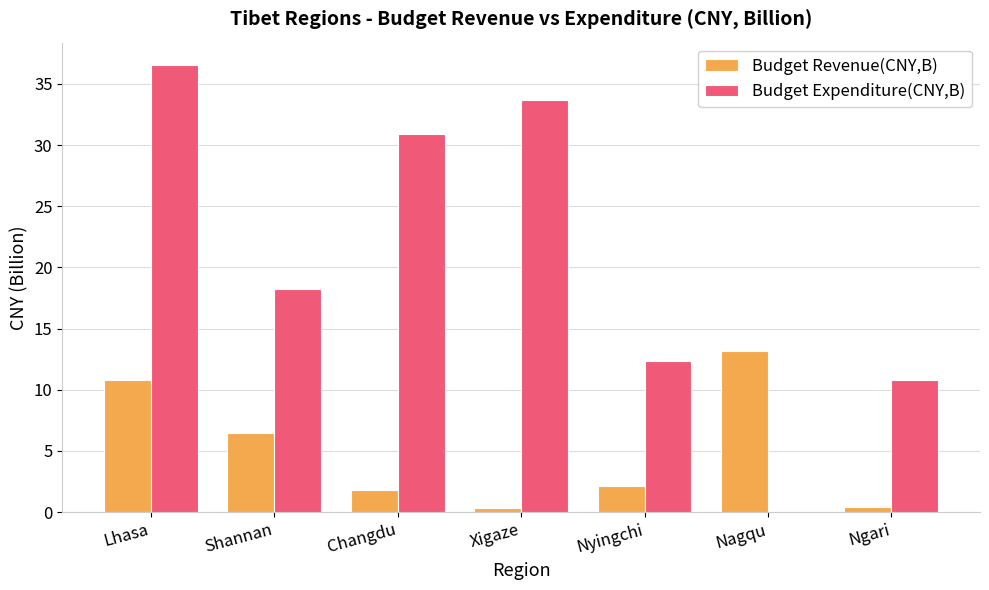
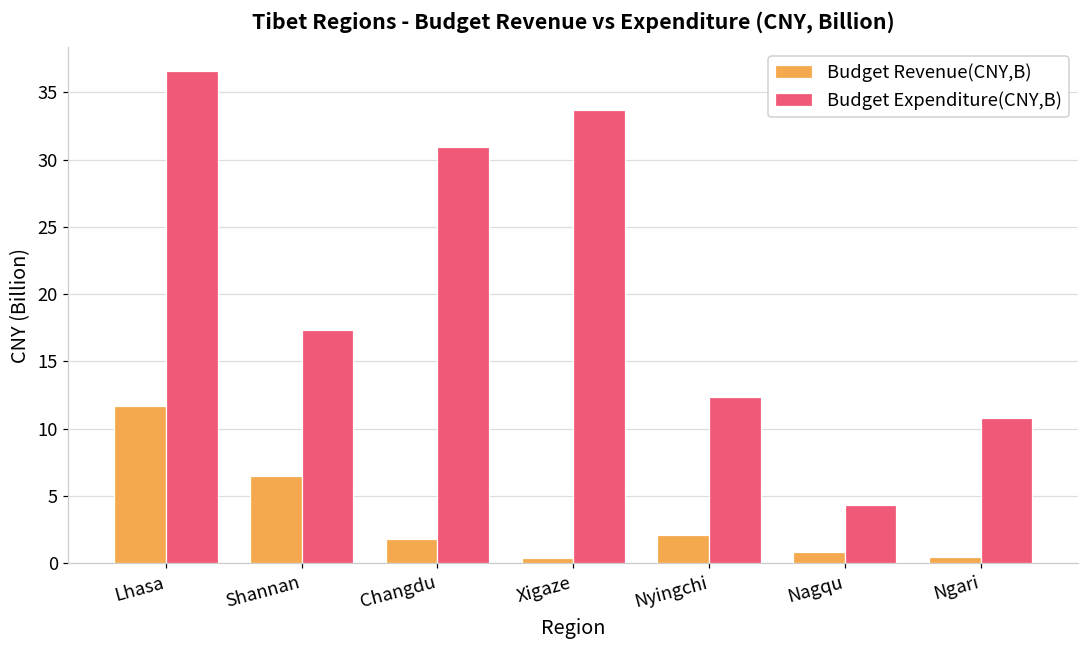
  {
    "Budget Revenue(CNY,B)": {
-     "Lhasa": 10.8,
+     "Lhasa": 11.7,
      "Shannan": 6.5,
      "Changdu": 1.8,
      "Xigaze": 0.4,
      "Nyingchi": 2.1,
-     "Nagqu": 13.2,
+     "Nagqu": 0.9,
      "Ngari": 0.4
    },
    "Budget Expenditure(CNY,B)": {
      "Lhasa": 36.5,
-     "Shannan": 18.2,
+     "Shannan": 17.3,
      "Changdu": 30.9,
      "Xigaze": 33.7,
      "Nyingchi": 12.3,
-     "Nagqu": 0.0,
+     "Nagqu": 4.3,
      "Ngari": 10.8
    }
  }
